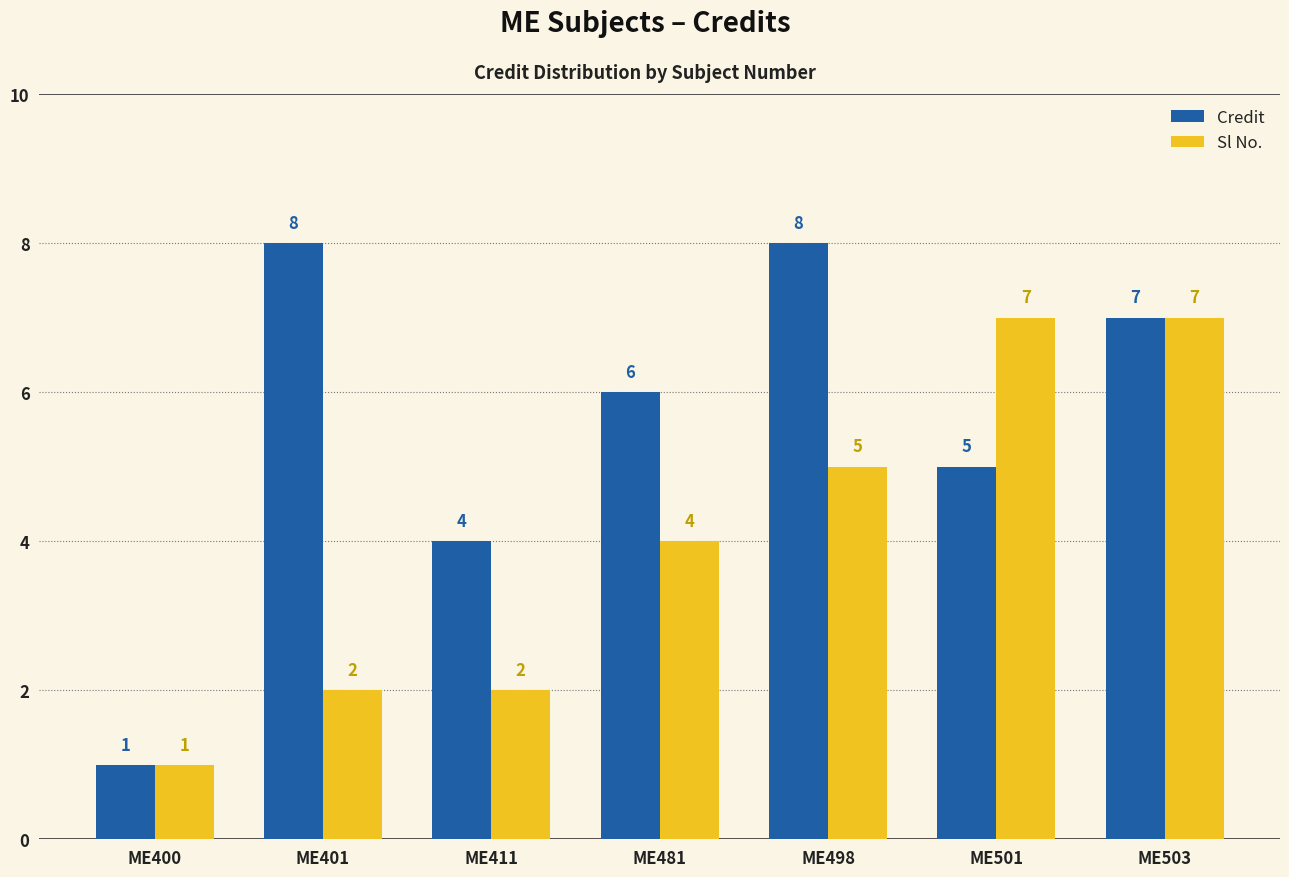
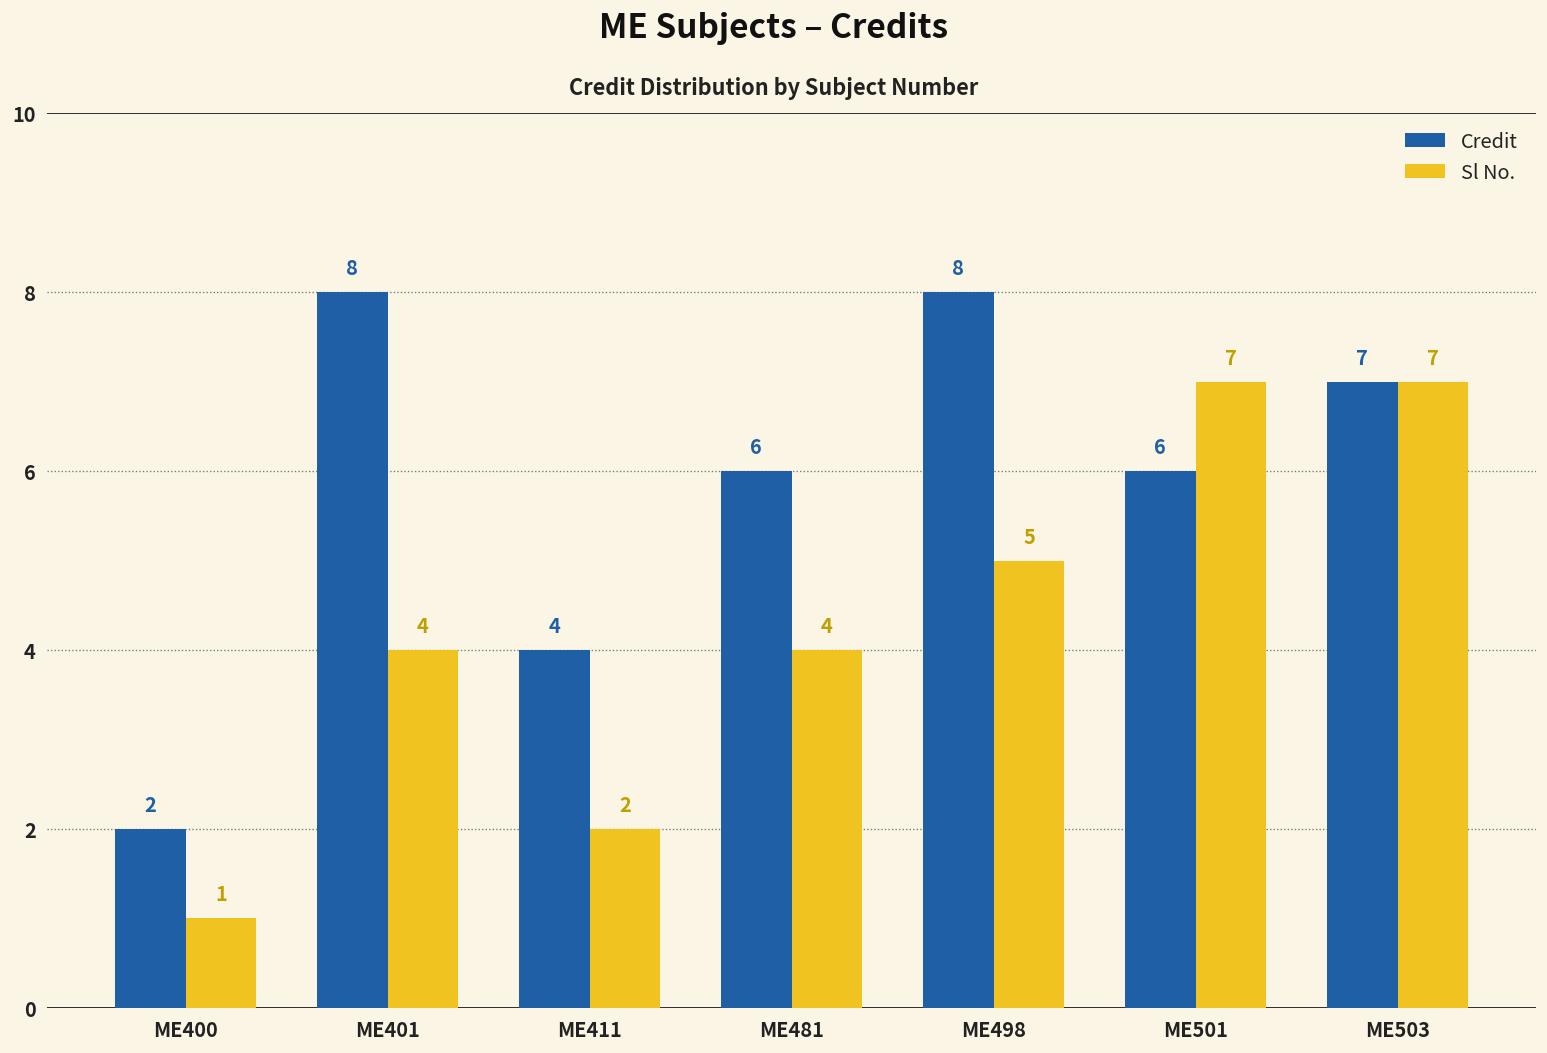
  {
    "Credit": {
-     "ME400": 1,
+     "ME400": 2,
      "ME401": 8,
      "ME411": 4,
      "ME481": 6,
      "ME498": 8,
-     "ME501": 5,
+     "ME501": 6,
      "ME503": 7
    },
    "Sl No.": {
      "ME400": 1,
-     "ME401": 2,
+     "ME401": 4,
      "ME411": 2,
      "ME481": 4,
      "ME498": 5,
      "ME501": 7,
      "ME503": 7
    }
  }
